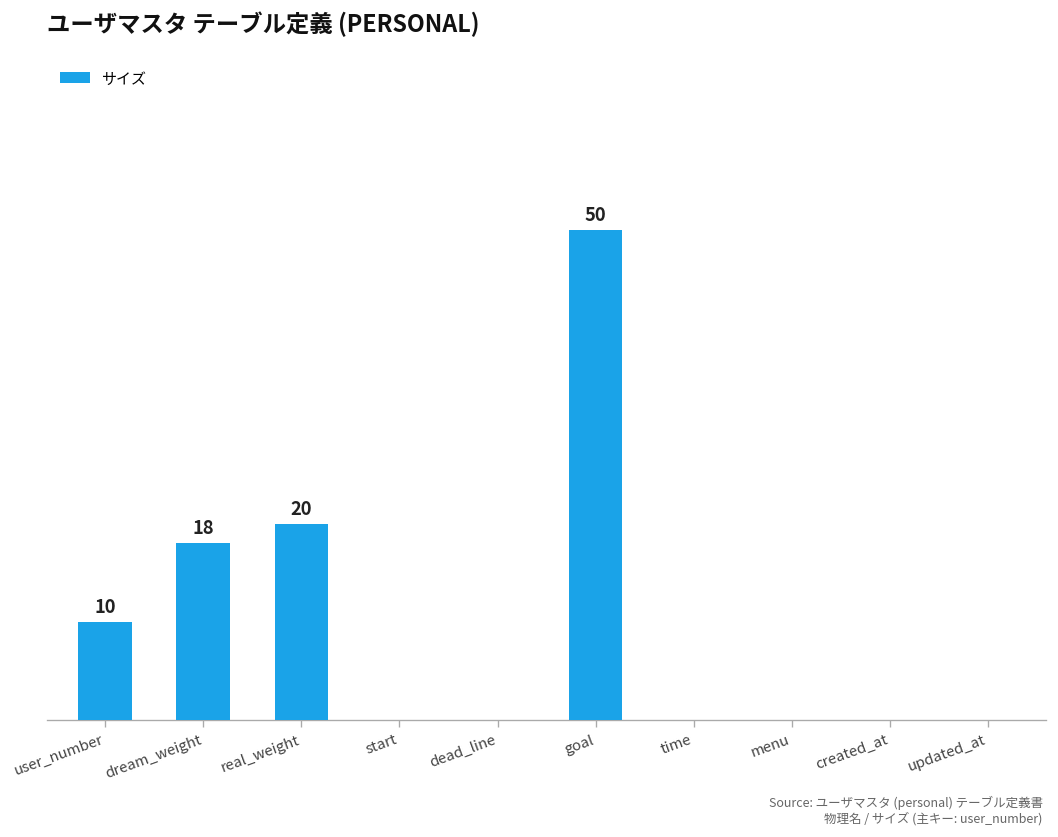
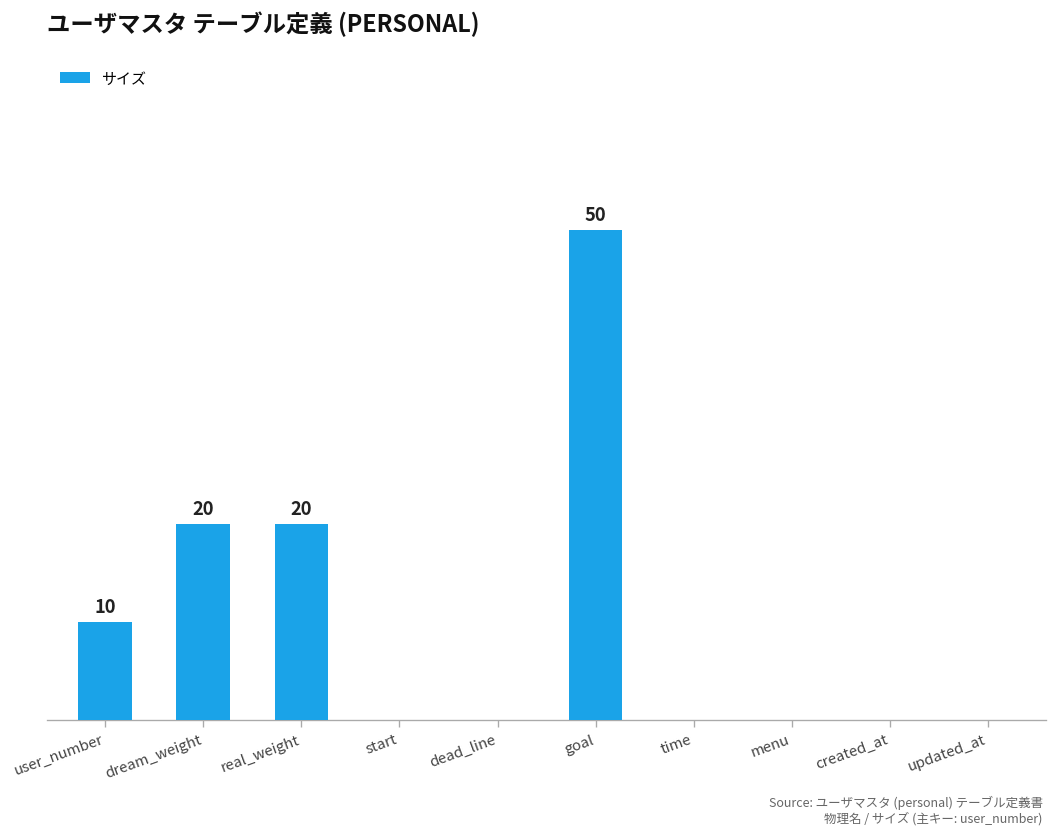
  {
    "user_number": 10,
-   "dream_weight": 18,
+   "dream_weight": 20,
    "real_weight": 20,
    "goal": 50
  }
